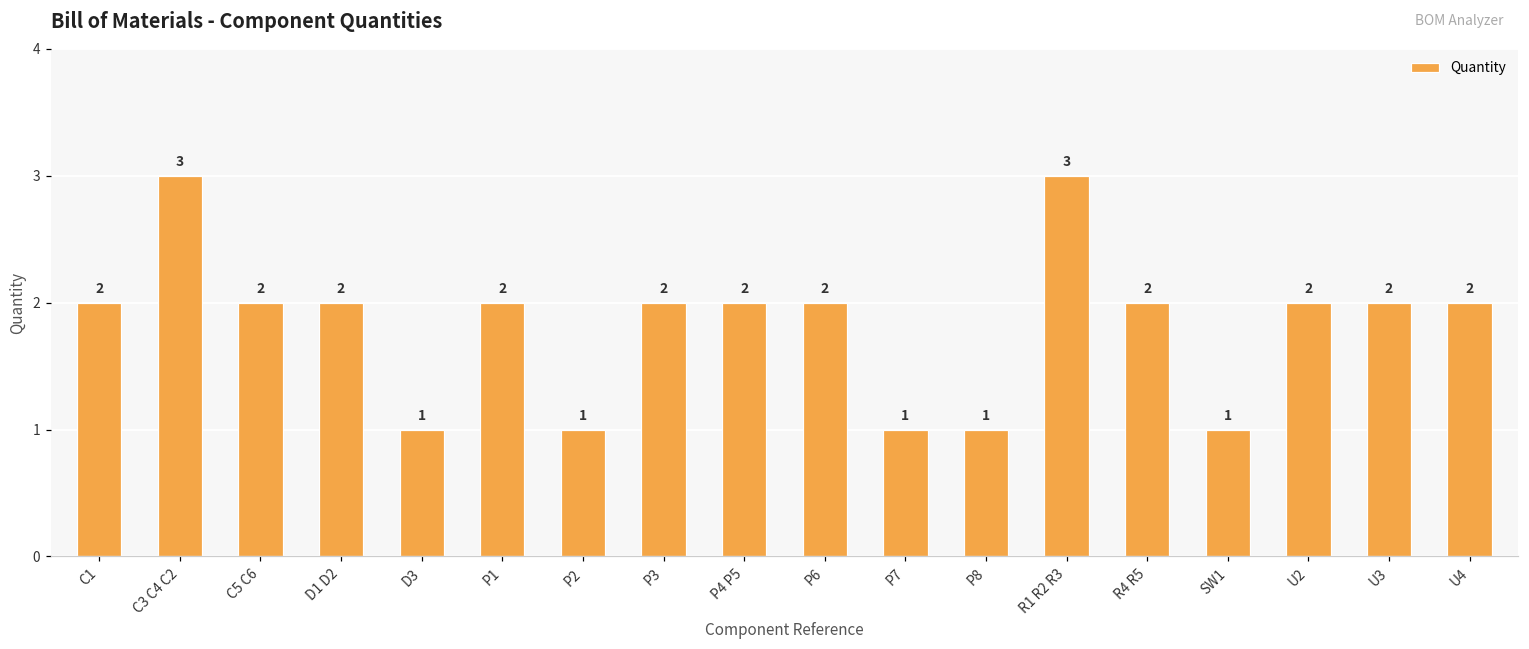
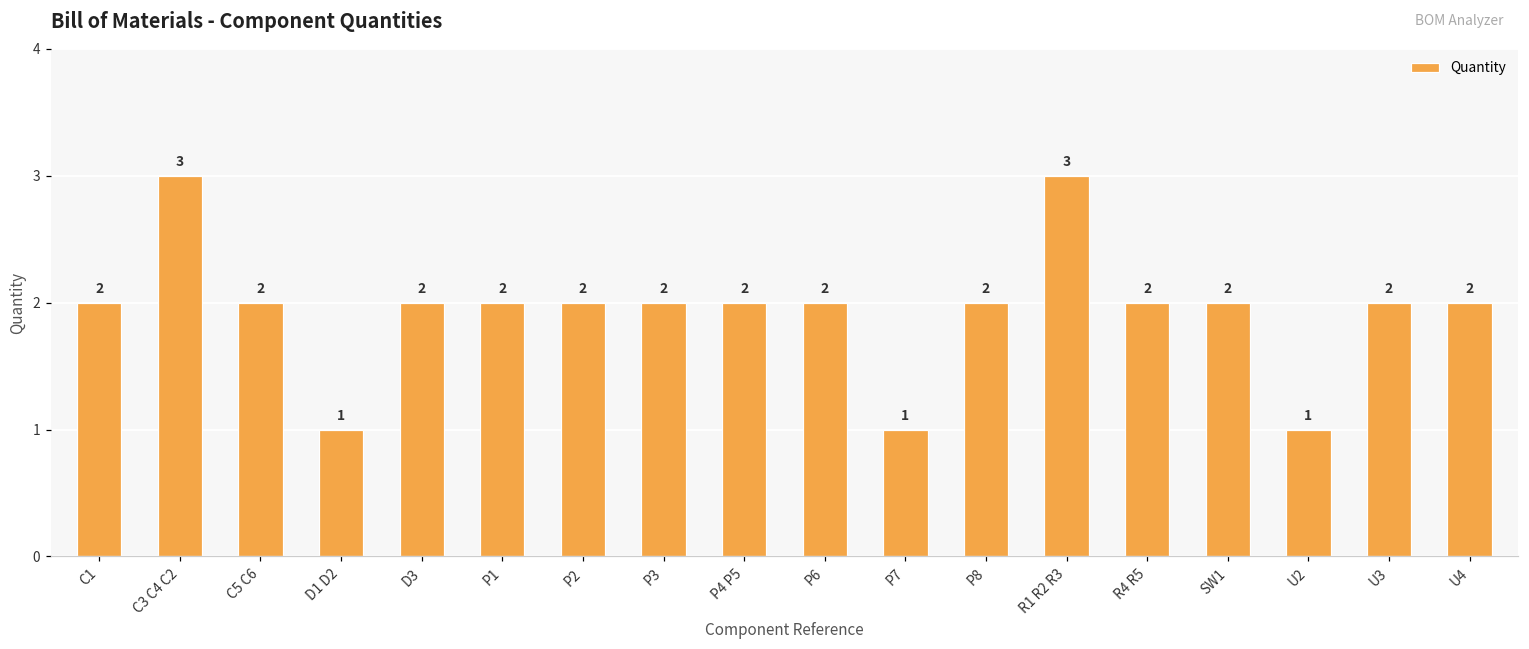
  {
    "C1": 2,
    "C3 C4 C2": 3,
    "C5 C6": 2,
-   "D1 D2": 2,
-   "D3": 1,
+   "D1 D2": 1,
+   "D3": 2,
    "P1": 2,
-   "P2": 1,
+   "P2": 2,
    "P3": 2,
    "P4 P5": 2,
    "P6": 2,
    "P7": 1,
-   "P8": 1,
+   "P8": 2,
    "R1 R2 R3": 3,
    "R4 R5": 2,
-   "SW1": 1,
-   "U2": 2,
+   "SW1": 2,
+   "U2": 1,
    "U3": 2,
    "U4": 2
  }
